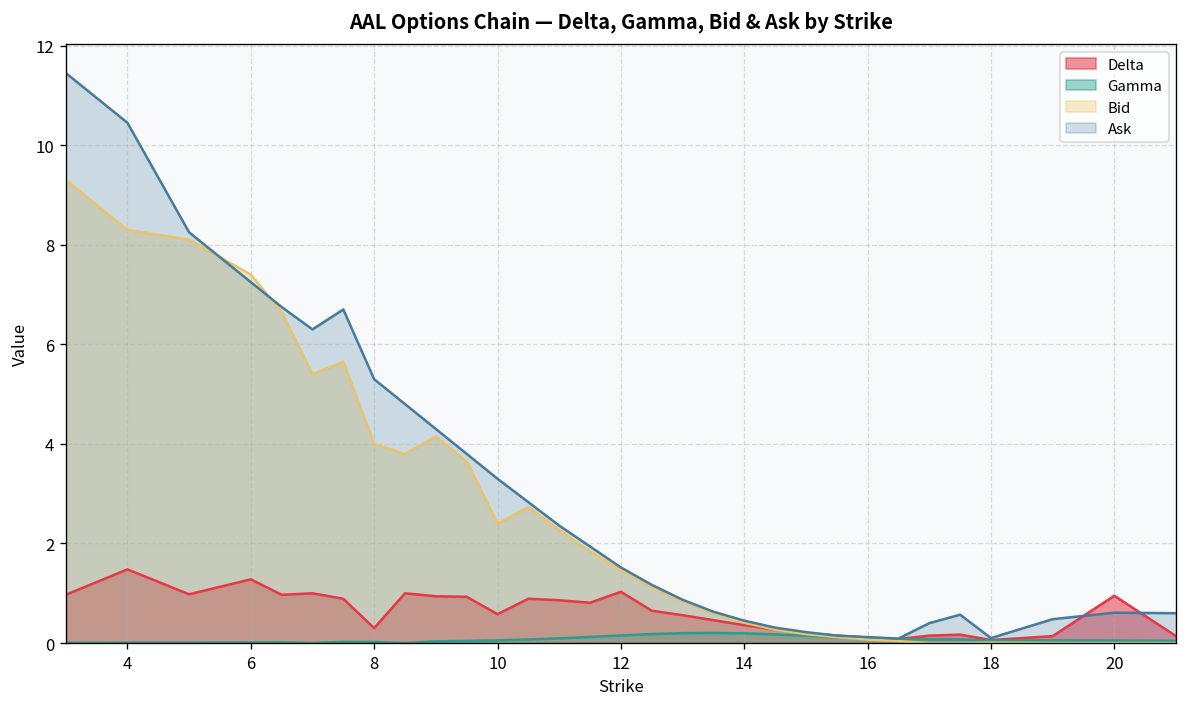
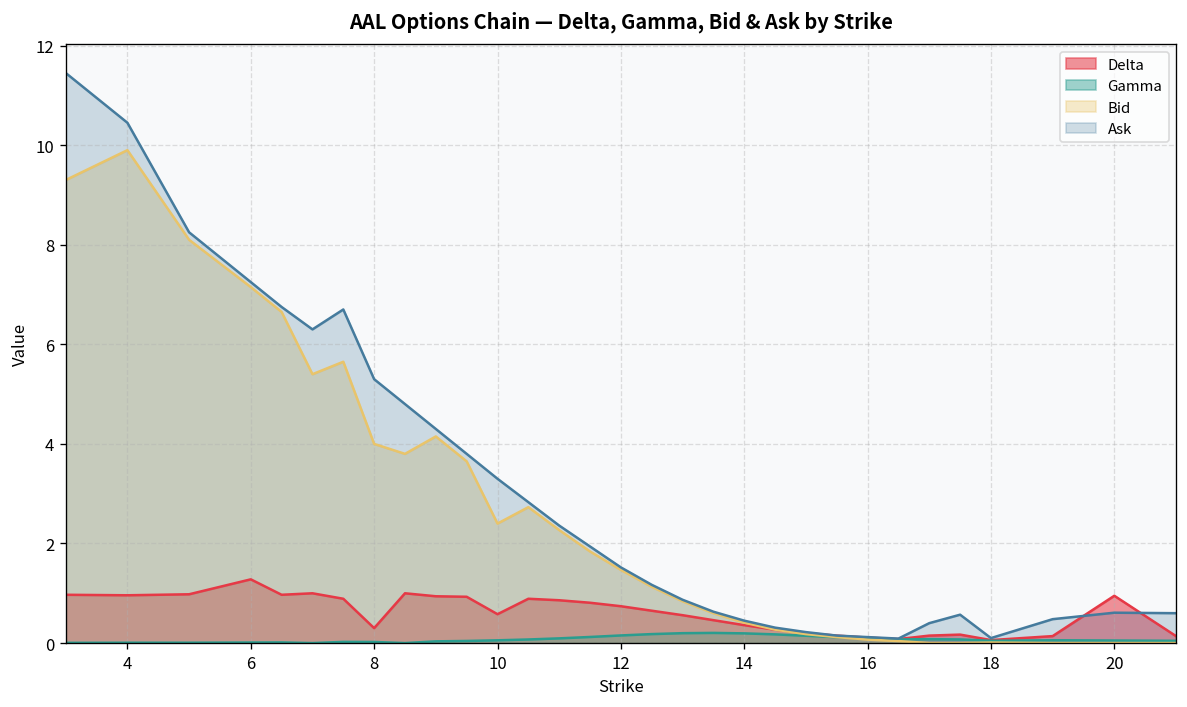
  {
    "Delta": {
-     "4": 1.5,
+     "4": 1.0,
      "6": 1.3,
      "8": 0.3,
      "10": 0.6,
-     "12": 1.0,
+     "12": 0.7,
      "20": 1.0
    },
    "Bid": {
-     "4": 8.3,
-     "6": 7.4,
+     "4": 9.9,
+     "6": 7.2,
      "8": 4.0,
      "10": 2.4
    }
  }
